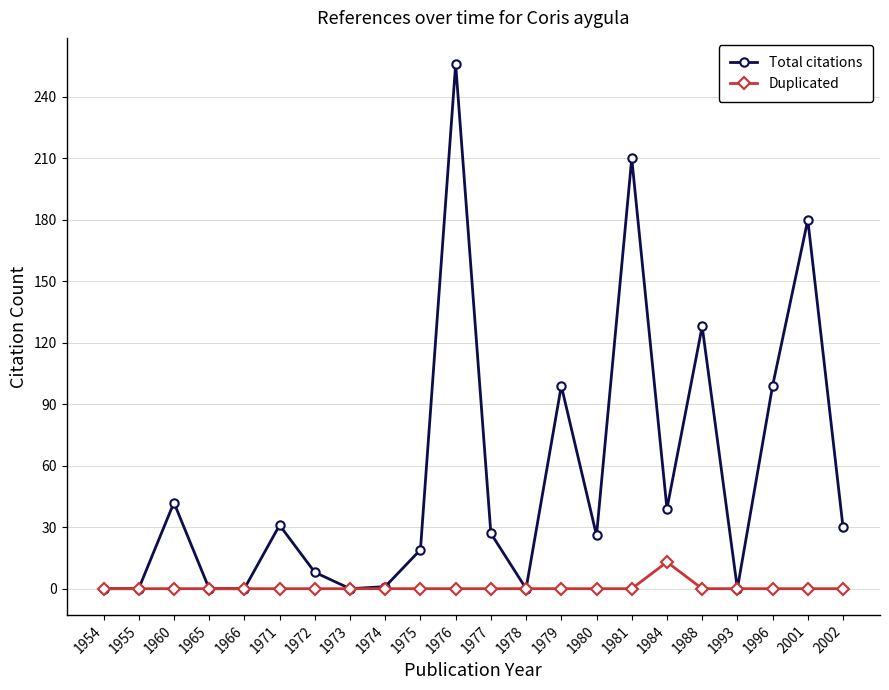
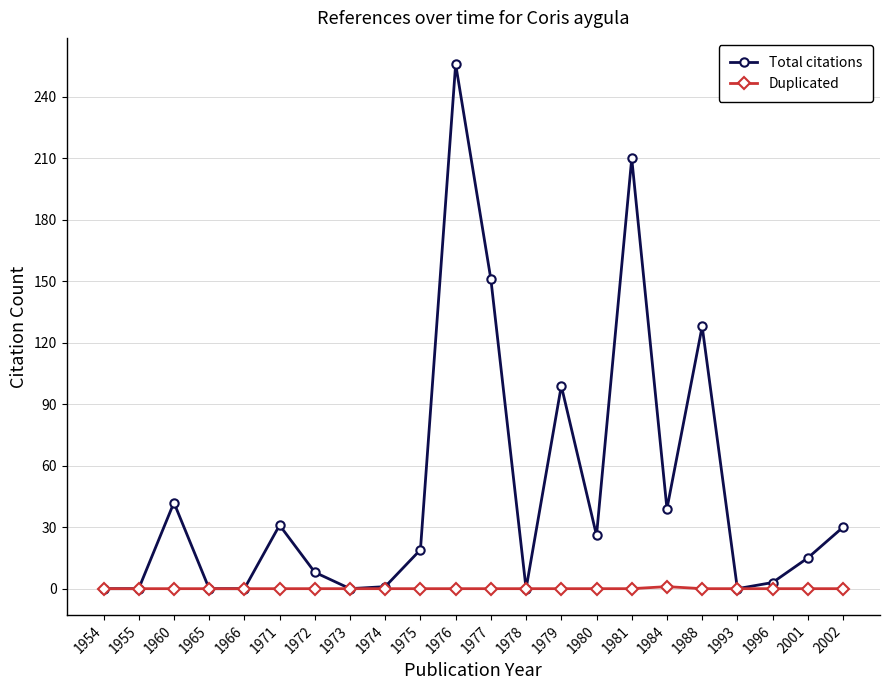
  {
    "Total citations": {
      "1960": 42,
      "1971": 31,
      "1972": 8,
      "1975": 19,
      "1976": 256,
-     "1977": 27,
+     "1977": 151,
      "1979": 99,
      "1980": 26,
      "1981": 210,
      "1984": 39,
      "1988": 128,
-     "1996": 99,
-     "2001": 180,
+     "1996": 3,
+     "2001": 15,
      "2002": 30
    },
    "Duplicated": {
      "1960": 0,
      "1971": 0,
      "1972": 0,
      "1975": 0,
      "1976": 0,
      "1977": 0,
      "1979": 0,
      "1980": 0,
      "1981": 0,
-     "1984": 13,
+     "1984": 1,
      "1988": 0,
      "1996": 0,
      "2001": 0,
      "2002": 0
    }
  }
